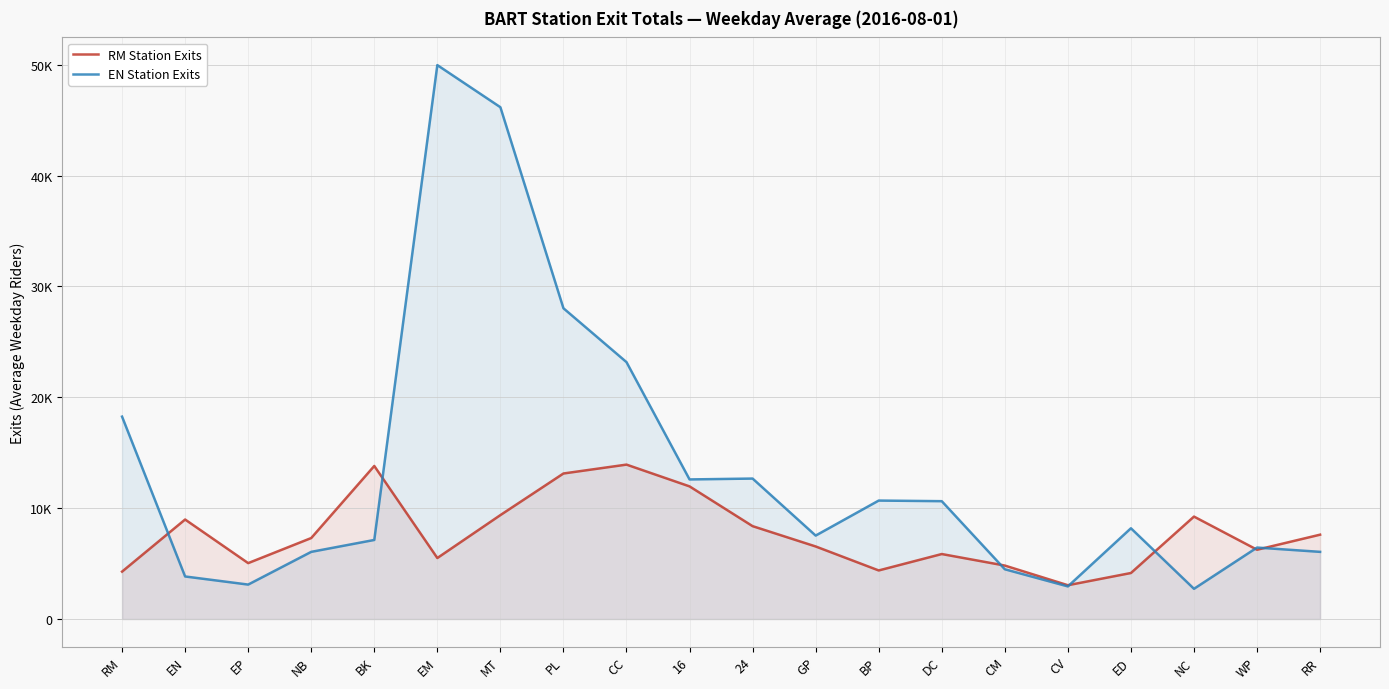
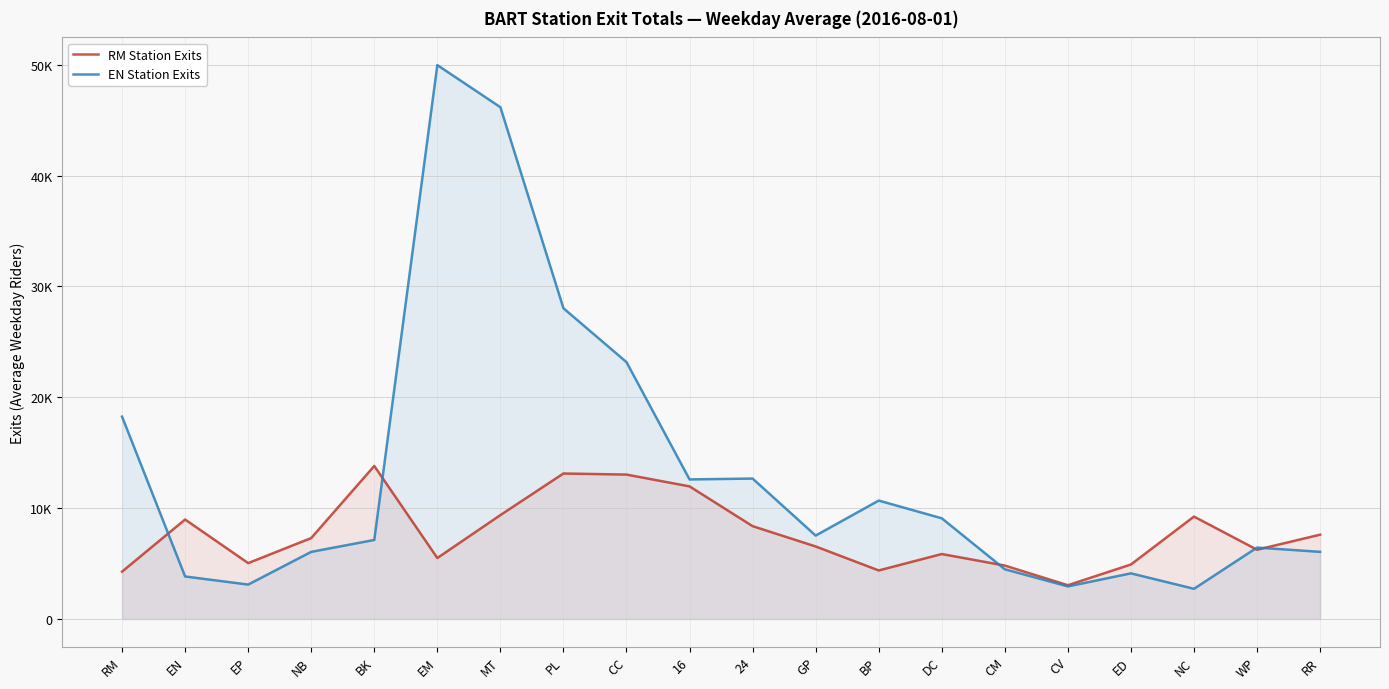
  {
    "RM Station Exits": {
      "RM": 4300,
      "EN": 9000,
      "EP": 5000,
      "NB": 7300,
      "BK": 13800,
      "EM": 5500,
      "MT": 9400,
      "PL": 13100,
-     "CC": 13900,
+     "CC": 13000,
      "16": 12000,
      "24": 8400,
      "GP": 6500,
      "BP": 4400,
      "DC": 5900,
      "CM": 4800,
-     "ED": 4200,
+     "ED": 4900,
      "NC": 9200,
      "RR": 7600
    },
    "EN Station Exits": {
      "RM": 18300,
      "EN": 3800,
      "EP": 3100,
      "NB": 6100,
      "BK": 7100,
      "EM": 50000,
      "MT": 46200,
      "PL": 28000,
      "CC": 23200,
      "16": 12600,
      "24": 12700,
      "GP": 7500,
      "BP": 10700,
-     "DC": 10600,
+     "DC": 9100,
      "CM": 4500,
-     "ED": 8200,
+     "ED": 4100,
      "NC": 2700,
      "RR": 6100
    }
  }
